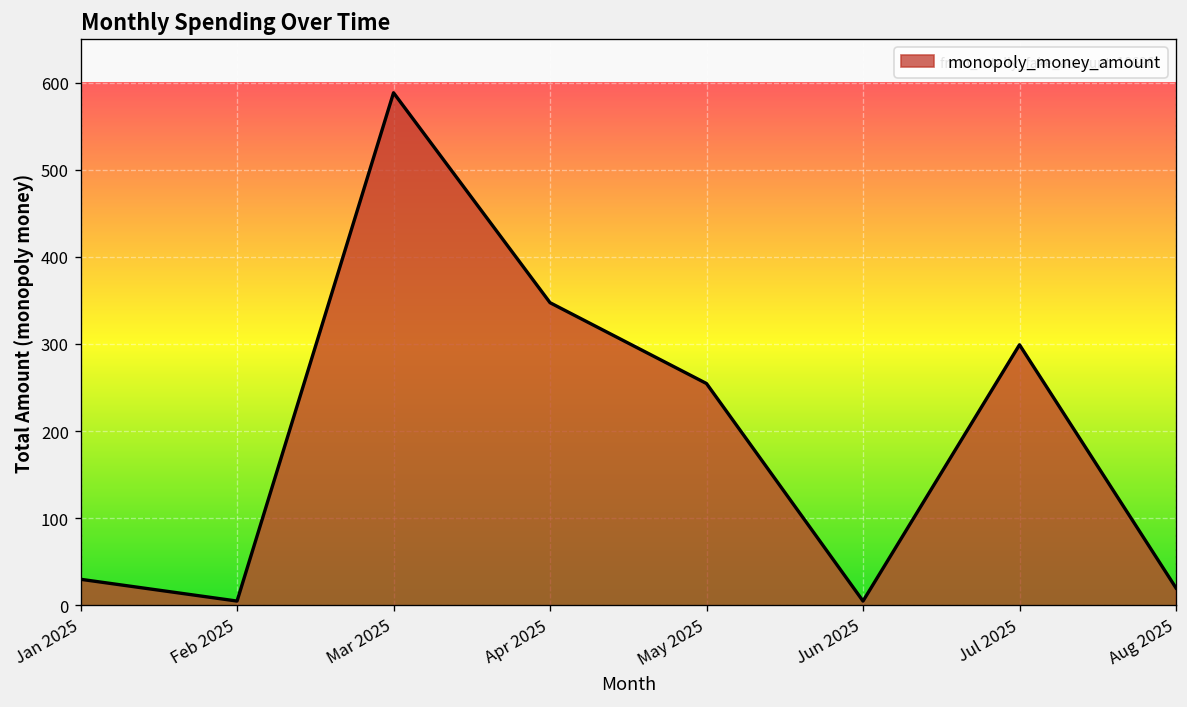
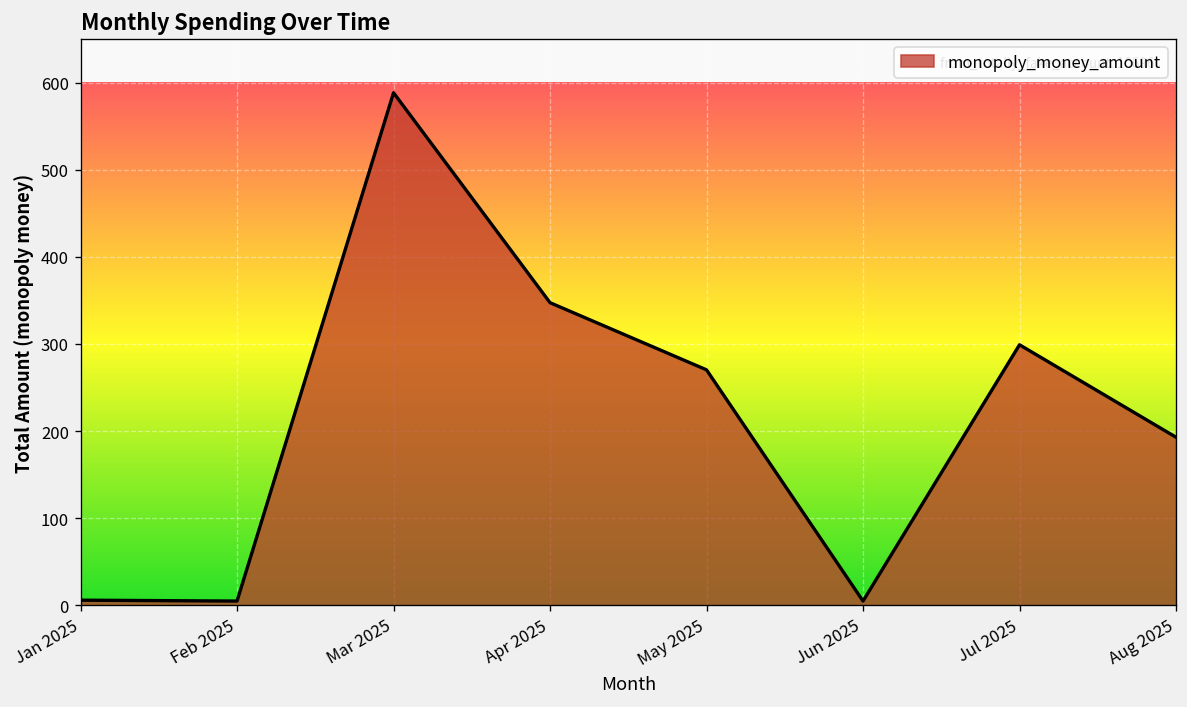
  {
-   "Jan 2025": 30,
+   "Jan 2025": 10,
    "Feb 2025": 10,
    "Mar 2025": 590,
    "Apr 2025": 350,
-   "May 2025": 250,
+   "May 2025": 270,
    "Jun 2025": 10,
    "Jul 2025": 300,
-   "Aug 2025": 20
+   "Aug 2025": 190
  }
